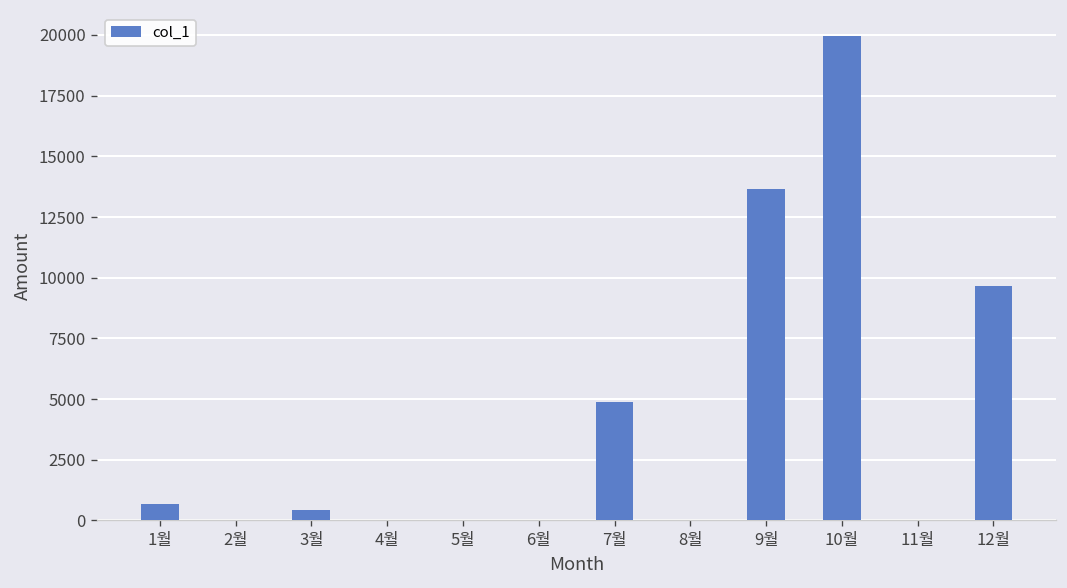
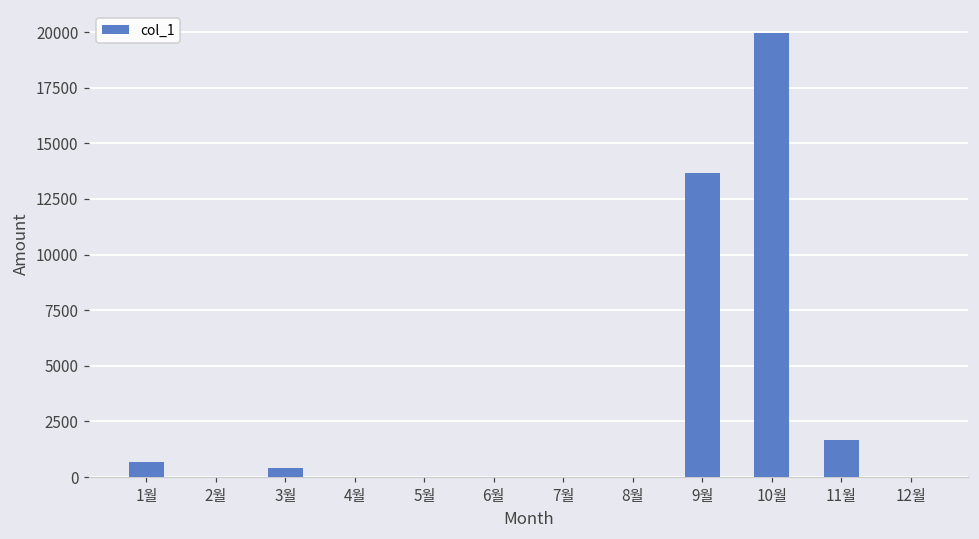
  {
    "1월": 700,
    "2월": 0,
    "3월": 400,
    "4월": 0,
    "5월": 0,
    "6월": 0,
-   "7월": 4900,
+   "7월": 0,
    "8월": 0,
    "9월": 13700,
    "10월": 20000,
-   "11월": 0,
-   "12월": 9700
+   "11월": 1700,
+   "12월": 0
  }
